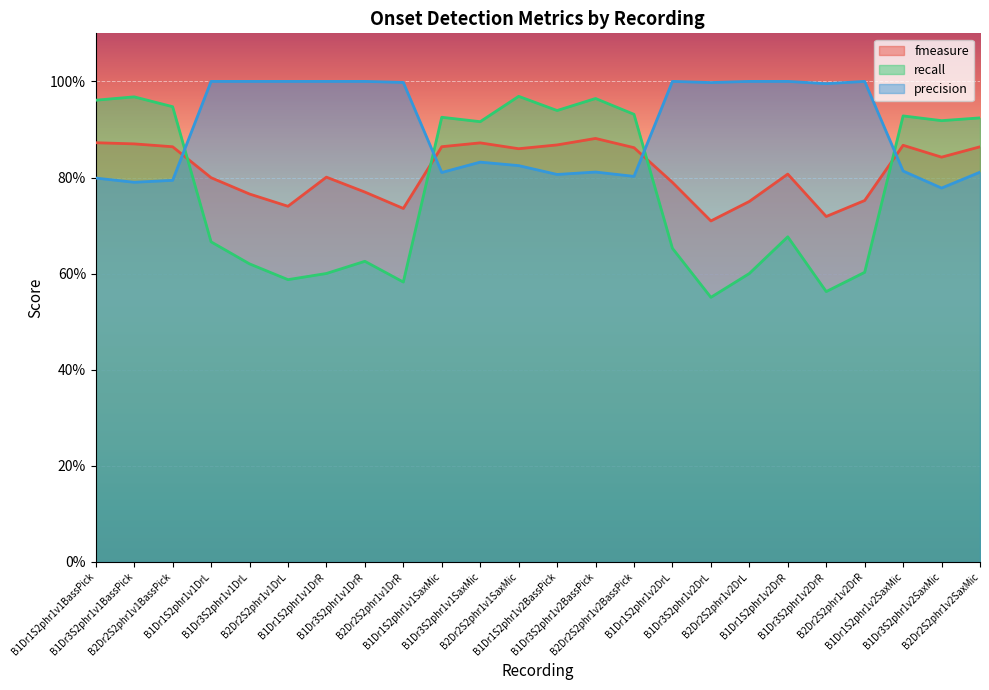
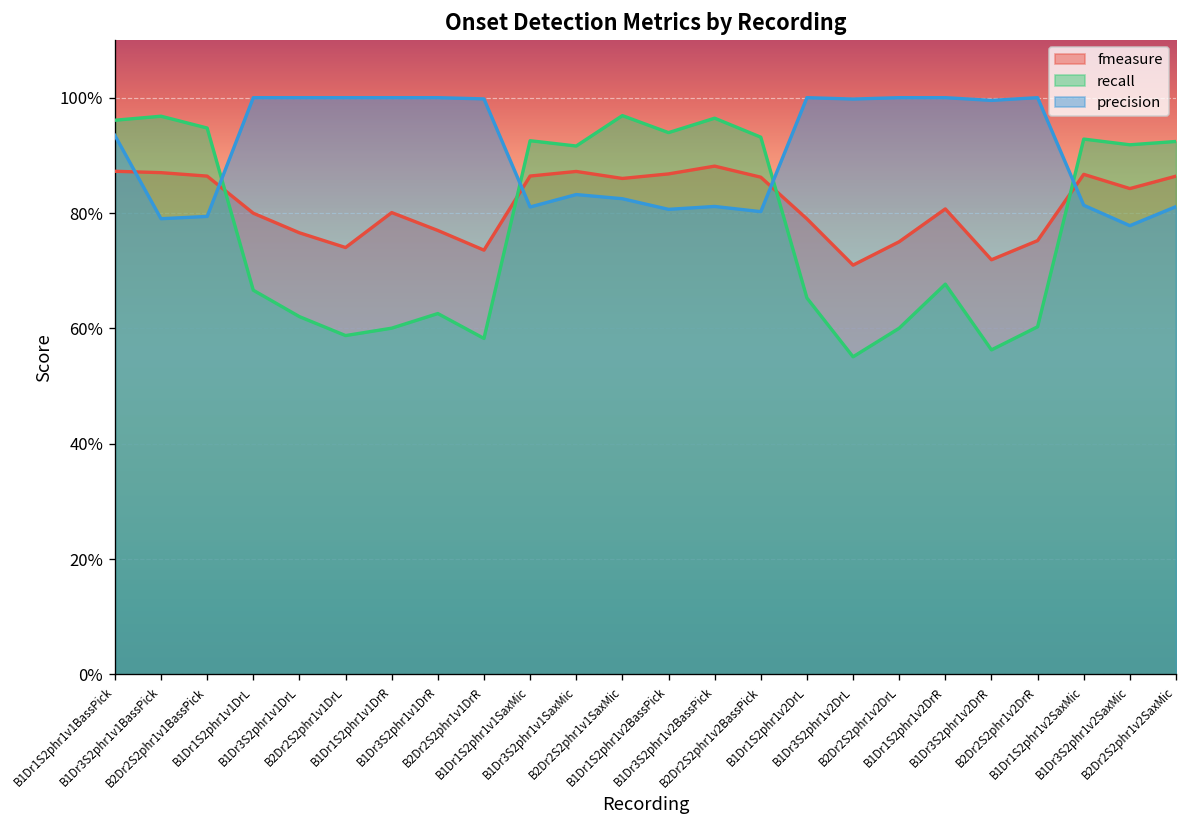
  {
    "fmeasure": {
      "B1Dr1S2phr1v1BassPick": "87%",
      "B1Dr3S2phr1v1BassPick": "87%",
      "B2Dr2S2phr1v1BassPick": "86%",
      "B1Dr1S2phr1v1DrL": "80%",
      "B1Dr3S2phr1v1DrL": "77%",
      "B2Dr2S2phr1v1DrL": "74%",
      "B1Dr1S2phr1v1DrR": "80%",
      "B1Dr3S2phr1v1DrR": "77%",
      "B2Dr2S2phr1v1DrR": "74%",
      "B1Dr1S2phr1v1SaxMic": "86%",
      "B1Dr3S2phr1v1SaxMic": "87%",
      "B2Dr2S2phr1v1SaxMic": "86%",
      "B1Dr1S2phr1v2BassPick": "87%",
      "B1Dr3S2phr1v2BassPick": "88%",
      "B2Dr2S2phr1v2BassPick": "86%",
      "B1Dr1S2phr1v2DrL": "79%",
      "B1Dr3S2phr1v2DrL": "71%",
      "B2Dr2S2phr1v2DrL": "75%",
      "B1Dr1S2phr1v2DrR": "81%",
      "B1Dr3S2phr1v2DrR": "72%",
      "B2Dr2S2phr1v2DrR": "75%",
      "B1Dr1S2phr1v2SaxMic": "87%",
      "B1Dr3S2phr1v2SaxMic": "84%",
      "B2Dr2S2phr1v2SaxMic": "86%"
    },
    "recall": {
      "B1Dr1S2phr1v1BassPick": "96%",
      "B1Dr3S2phr1v1BassPick": "97%",
      "B2Dr2S2phr1v1BassPick": "95%",
      "B1Dr1S2phr1v1DrL": "67%",
      "B1Dr3S2phr1v1DrL": "62%",
      "B2Dr2S2phr1v1DrL": "59%",
      "B1Dr1S2phr1v1DrR": "60%",
      "B1Dr3S2phr1v1DrR": "63%",
      "B2Dr2S2phr1v1DrR": "58%",
      "B1Dr1S2phr1v1SaxMic": "93%",
      "B1Dr3S2phr1v1SaxMic": "92%",
      "B2Dr2S2phr1v1SaxMic": "97%",
      "B1Dr1S2phr1v2BassPick": "94%",
      "B1Dr3S2phr1v2BassPick": "96%",
      "B2Dr2S2phr1v2BassPick": "93%",
      "B1Dr1S2phr1v2DrL": "65%",
      "B1Dr3S2phr1v2DrL": "55%",
      "B2Dr2S2phr1v2DrL": "60%",
      "B1Dr1S2phr1v2DrR": "68%",
      "B1Dr3S2phr1v2DrR": "56%",
      "B2Dr2S2phr1v2DrR": "60%",
      "B1Dr1S2phr1v2SaxMic": "93%",
      "B1Dr3S2phr1v2SaxMic": "92%",
      "B2Dr2S2phr1v2SaxMic": "92%"
    },
    "precision": {
-     "B1Dr1S2phr1v1BassPick": "80%",
+     "B1Dr1S2phr1v1BassPick": "93%",
      "B1Dr3S2phr1v1BassPick": "79%",
      "B2Dr2S2phr1v1BassPick": "79%",
      "B1Dr1S2phr1v1DrL": "100%",
      "B1Dr3S2phr1v1DrL": "100%",
      "B2Dr2S2phr1v1DrL": "100%",
      "B1Dr1S2phr1v1DrR": "100%",
      "B1Dr3S2phr1v1DrR": "100%",
      "B2Dr2S2phr1v1DrR": "100%",
      "B1Dr1S2phr1v1SaxMic": "81%",
      "B1Dr3S2phr1v1SaxMic": "83%",
      "B2Dr2S2phr1v1SaxMic": "82%",
      "B1Dr1S2phr1v2BassPick": "81%",
      "B1Dr3S2phr1v2BassPick": "81%",
      "B2Dr2S2phr1v2BassPick": "80%",
      "B1Dr1S2phr1v2DrL": "100%",
      "B1Dr3S2phr1v2DrL": "100%",
      "B2Dr2S2phr1v2DrL": "100%",
      "B1Dr1S2phr1v2DrR": "100%",
      "B1Dr3S2phr1v2DrR": "100%",
      "B2Dr2S2phr1v2DrR": "100%",
      "B1Dr1S2phr1v2SaxMic": "81%",
      "B1Dr3S2phr1v2SaxMic": "78%",
      "B2Dr2S2phr1v2SaxMic": "81%"
    }
  }
